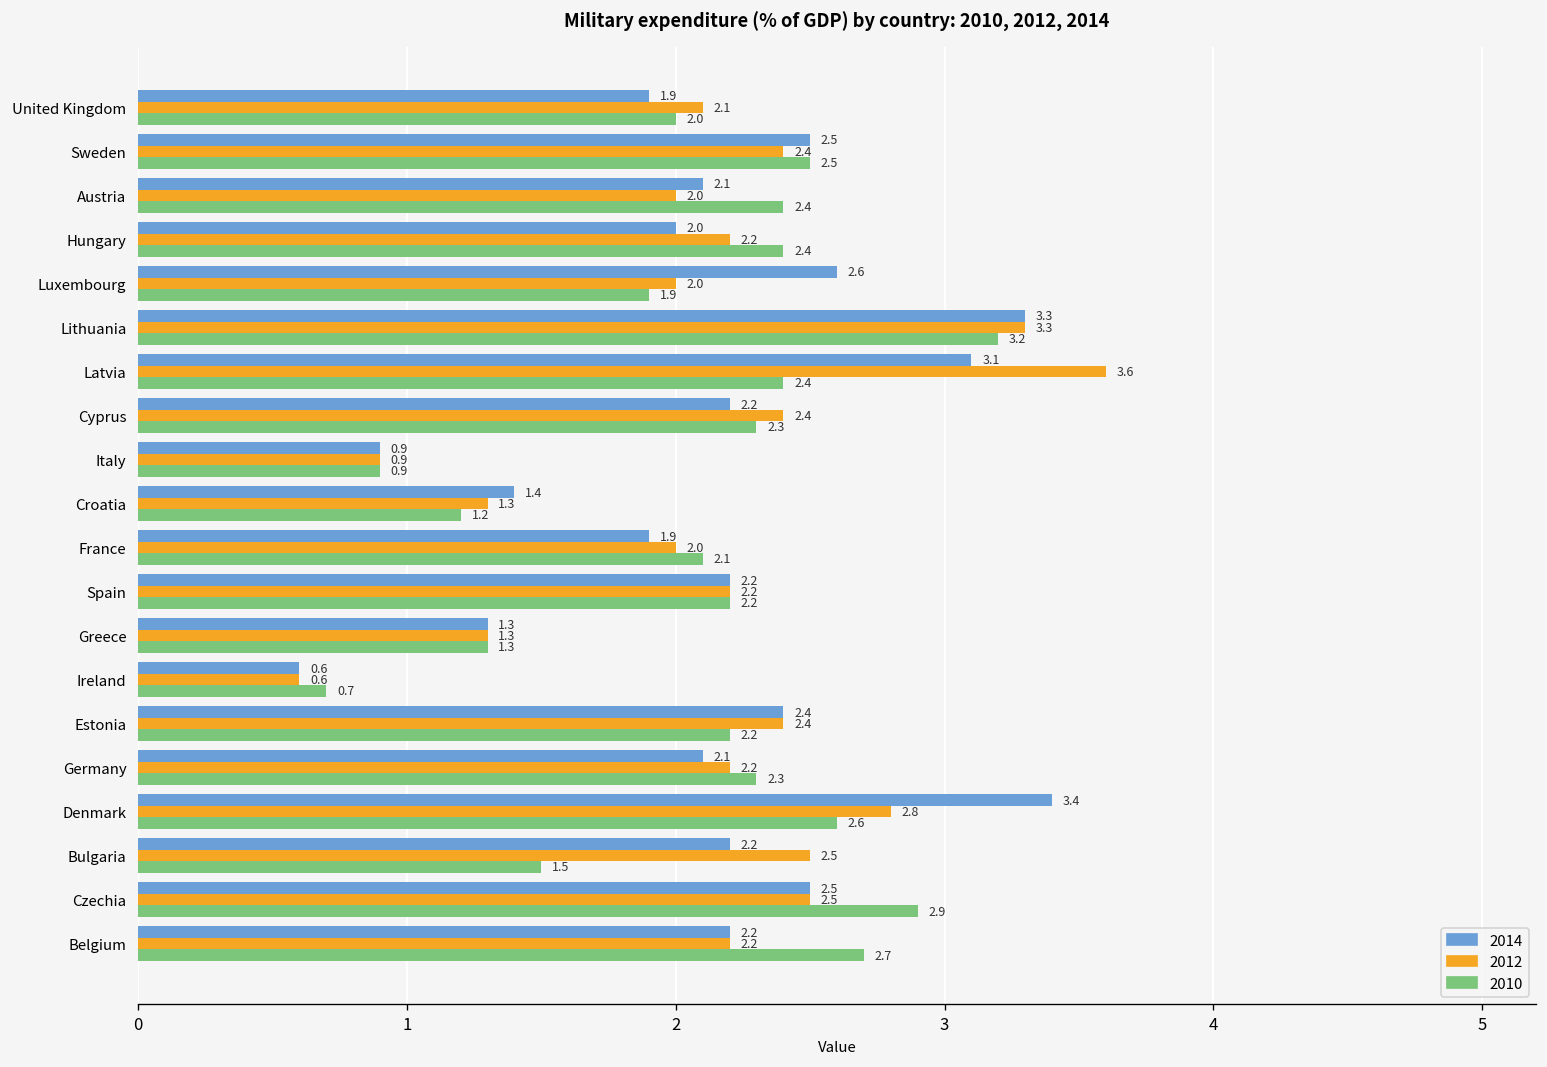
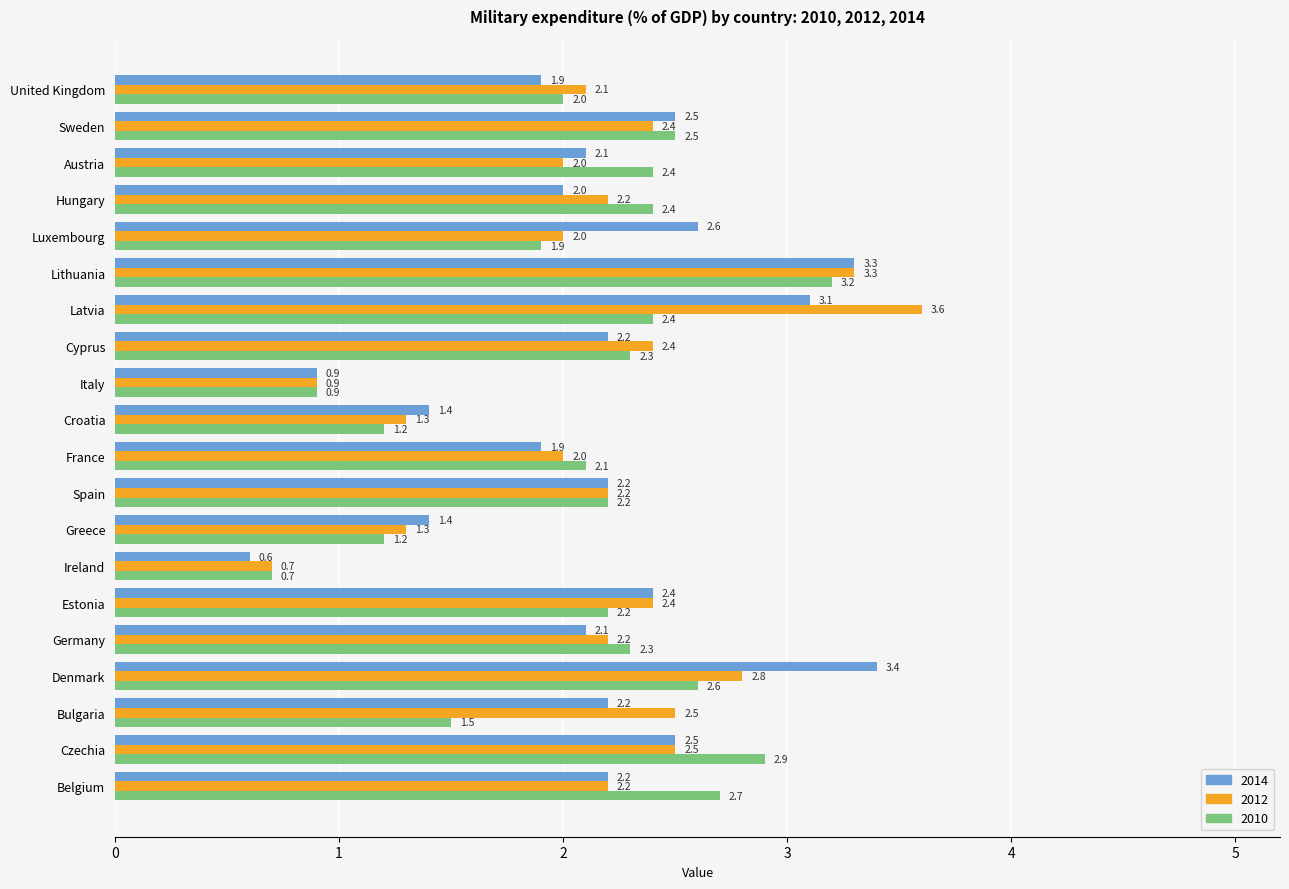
  {
    "2014": {
      "United Kingdom": 1.9,
      "Sweden": 2.5,
      "Austria": 2.1,
      "Hungary": 2.0,
      "Luxembourg": 2.6,
      "Lithuania": 3.3,
      "Latvia": 3.1,
      "Cyprus": 2.2,
      "Italy": 0.9,
      "Croatia": 1.4,
      "France": 1.9,
      "Spain": 2.2,
-     "Greece": 1.3,
+     "Greece": 1.4,
      "Ireland": 0.6,
      "Estonia": 2.4,
      "Germany": 2.1,
      "Denmark": 3.4,
      "Bulgaria": 2.2,
      "Czechia": 2.5,
      "Belgium": 2.2
    },
    "2012": {
      "United Kingdom": 2.1,
      "Sweden": 2.4,
      "Austria": 2.0,
      "Hungary": 2.2,
      "Luxembourg": 2.0,
      "Lithuania": 3.3,
      "Latvia": 3.6,
      "Cyprus": 2.4,
      "Italy": 0.9,
      "Croatia": 1.3,
      "France": 2.0,
      "Spain": 2.2,
      "Greece": 1.3,
-     "Ireland": 0.6,
+     "Ireland": 0.7,
      "Estonia": 2.4,
      "Germany": 2.2,
      "Denmark": 2.8,
      "Bulgaria": 2.5,
      "Czechia": 2.5,
      "Belgium": 2.2
    },
    "2010": {
      "United Kingdom": 2.0,
      "Sweden": 2.5,
      "Austria": 2.4,
      "Hungary": 2.4,
      "Luxembourg": 1.9,
      "Lithuania": 3.2,
      "Latvia": 2.4,
      "Cyprus": 2.3,
      "Italy": 0.9,
      "Croatia": 1.2,
      "France": 2.1,
      "Spain": 2.2,
-     "Greece": 1.3,
+     "Greece": 1.2,
      "Ireland": 0.7,
      "Estonia": 2.2,
      "Germany": 2.3,
      "Denmark": 2.6,
      "Bulgaria": 1.5,
      "Czechia": 2.9,
      "Belgium": 2.7
    }
  }
